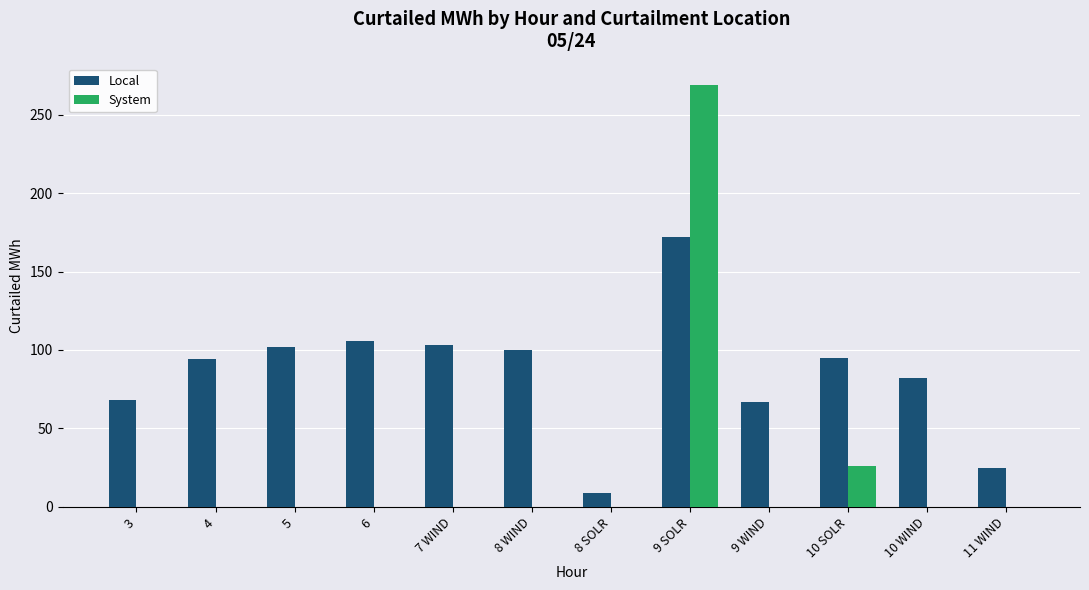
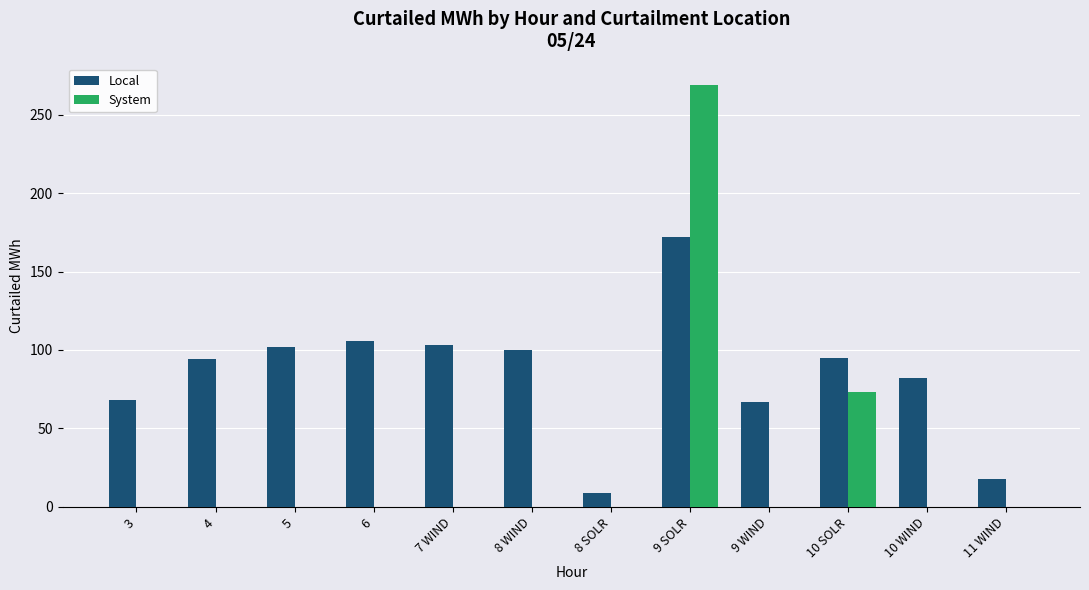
  {
    "Local": {
      "3": 68,
      "4": 94,
      "5": 102,
      "6": 106,
      "7 WIND": 103,
      "8 WIND": 100,
      "8 SOLR": 9,
      "9 SOLR": 172,
      "9 WIND": 67,
      "10 SOLR": 95,
      "10 WIND": 82,
-     "11 WIND": 25
+     "11 WIND": 18
    },
    "System": {
      "3": 0,
      "4": 0,
      "5": 0,
      "6": 0,
      "7 WIND": 0,
      "8 WIND": 0,
      "8 SOLR": 0,
      "9 SOLR": 269,
      "9 WIND": 0,
-     "10 SOLR": 26,
+     "10 SOLR": 73,
      "10 WIND": 0,
      "11 WIND": 0
    }
  }
